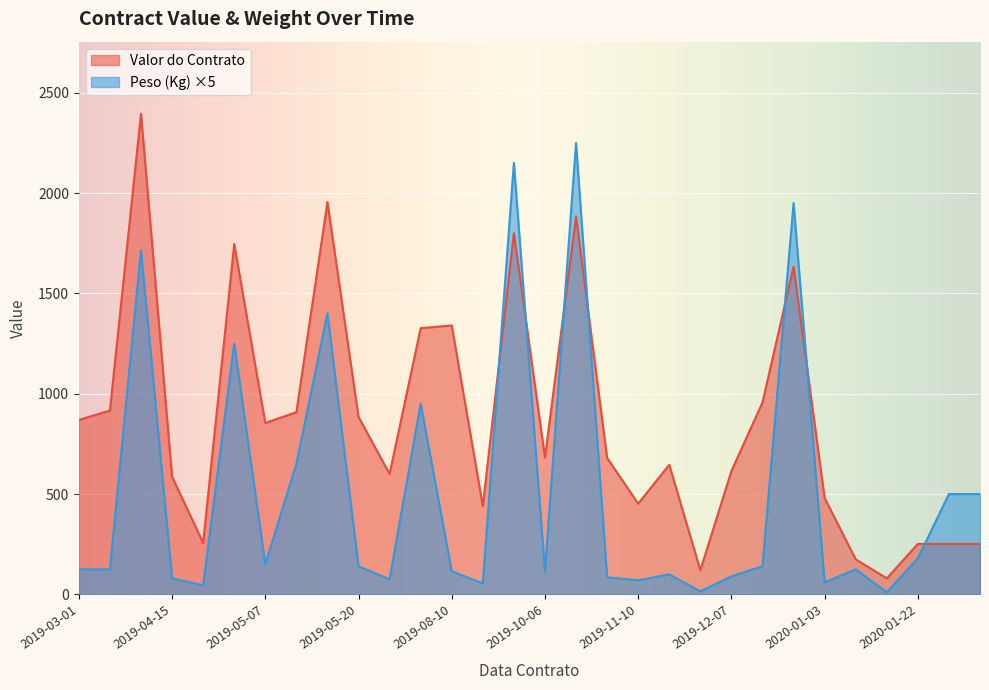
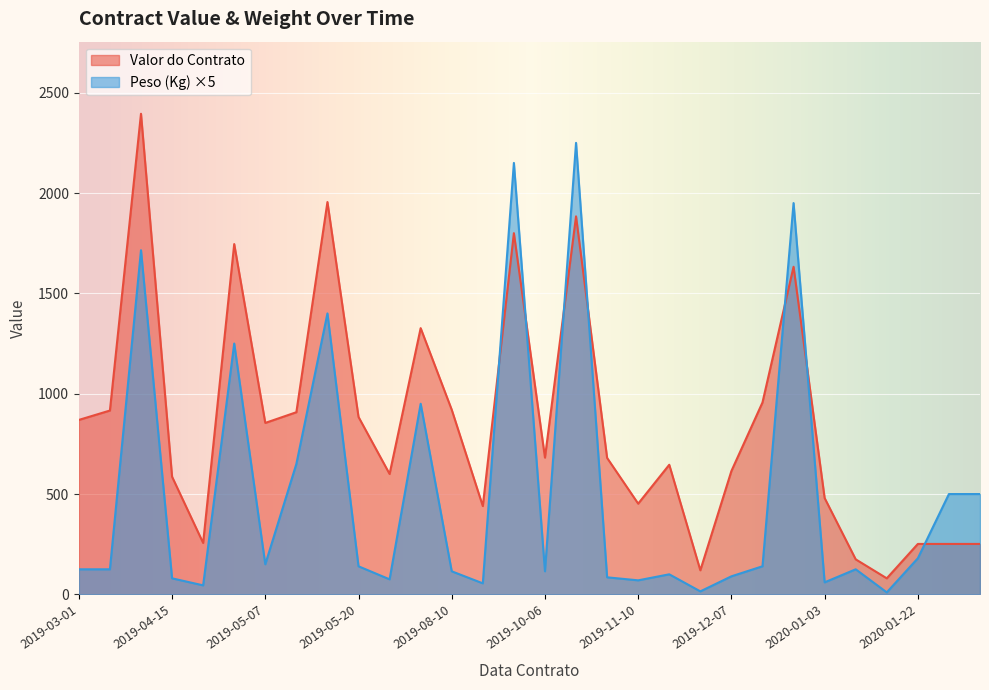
  {
    "Valor do Contrato": {
      "2019-03-01": 870,
-     "2019-08-10": 1340,
+     "2019-08-10": 920,
      "2019-10-06": 680
    },
    "Peso (Kg) ×5": {
      "2019-03-01": 130,
      "2019-08-10": 120,
      "2019-10-06": 120
    }
  }
